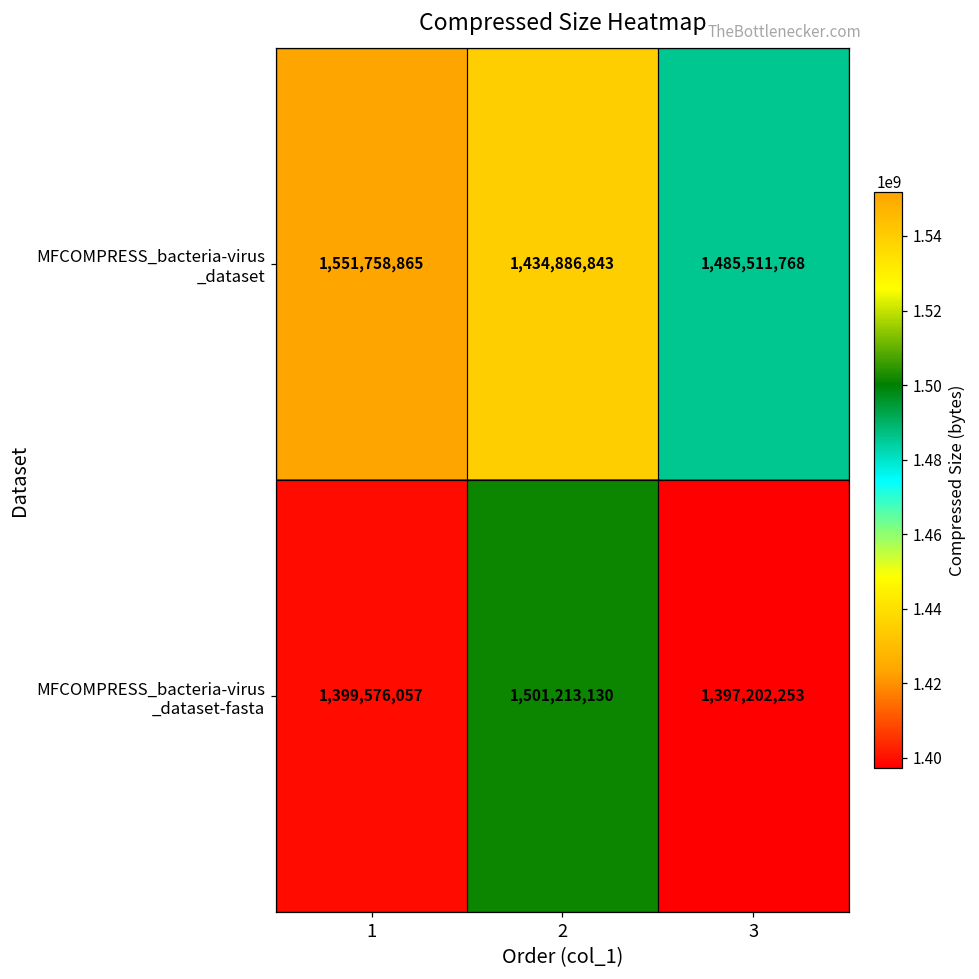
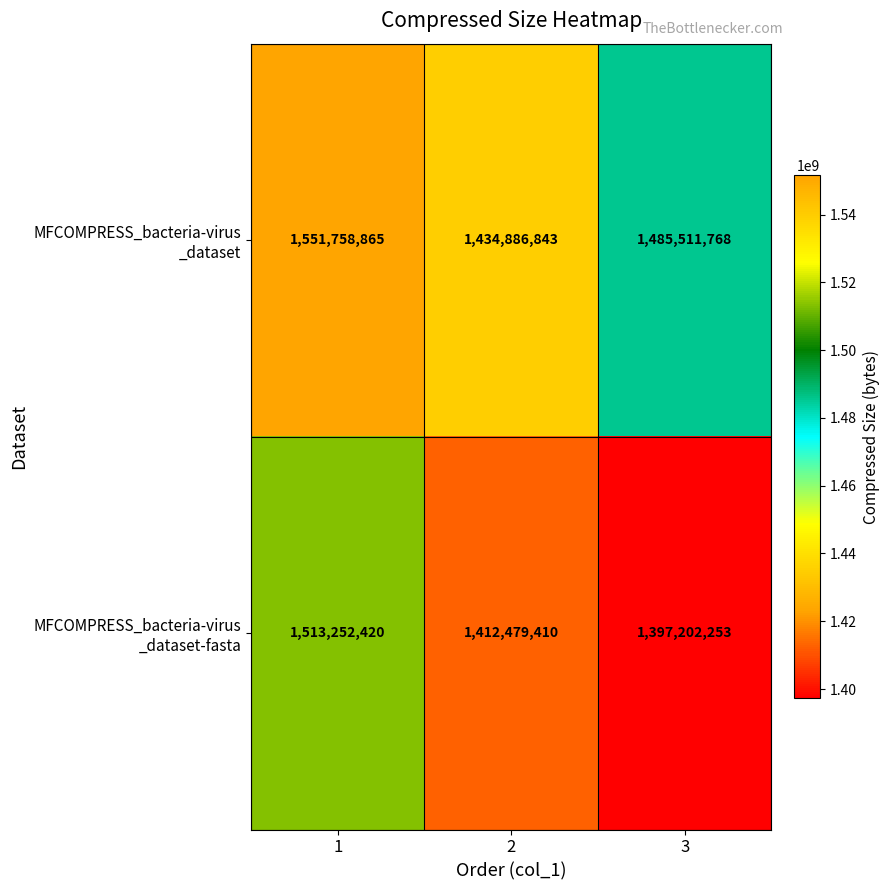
  {
    "MFCOMPRESS_bacteria-virus _dataset": {
      "1": "1,551,758,865",
      "2": "1,434,886,843",
      "3": "1,485,511,768"
    },
    "MFCOMPRESS_bacteria-virus _dataset-fasta": {
-     "1": "1,399,576,057",
-     "2": "1,501,213,130",
+     "1": "1,513,252,420",
+     "2": "1,412,479,410",
      "3": "1,397,202,253"
    }
  }
